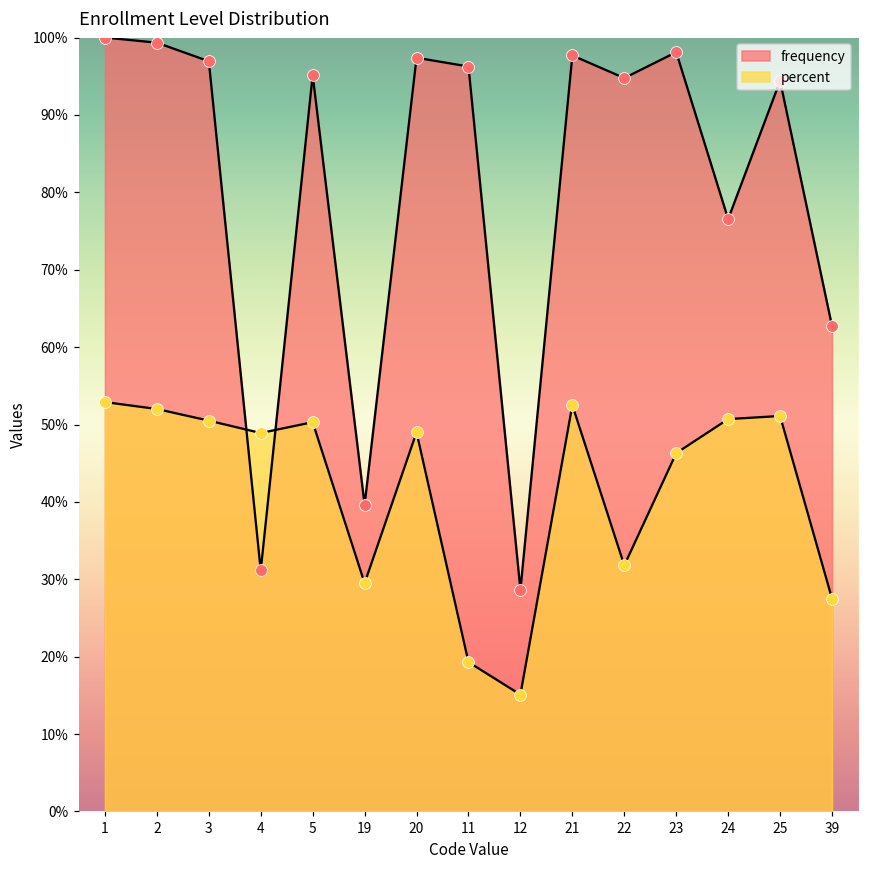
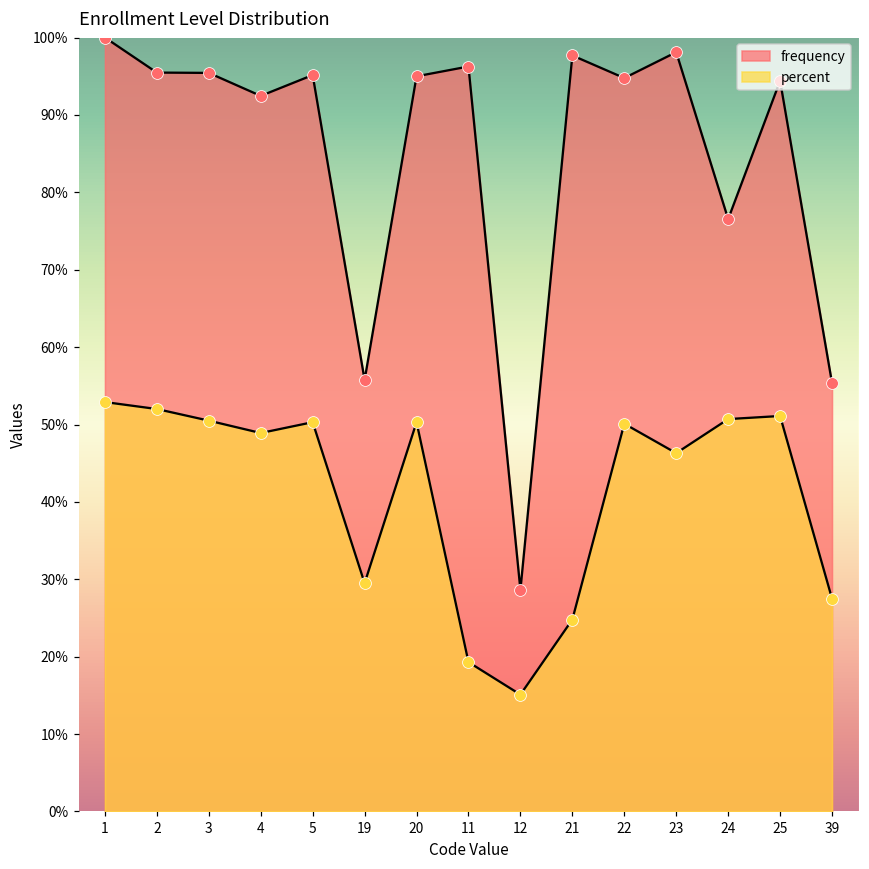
  {
    "frequency": {
      "1": "100%",
-     "2": "99%",
-     "3": "97%",
-     "4": "31%",
+     "2": "95%",
+     "3": "95%",
+     "4": "92%",
      "5": "95%",
-     "19": "40%",
-     "20": "97%",
+     "19": "56%",
+     "20": "95%",
      "11": "96%",
      "12": "29%",
      "21": "98%",
      "22": "95%",
      "23": "98%",
      "24": "77%",
-     "39": "63%"
+     "39": "55%"
    },
    "percent": {
      "1": "53%",
      "2": "52%",
      "3": "51%",
      "4": "49%",
      "5": "50%",
      "19": "30%",
-     "20": "49%",
+     "20": "50%",
      "11": "19%",
      "12": "15%",
-     "21": "53%",
-     "22": "32%",
+     "21": "25%",
+     "22": "50%",
      "23": "46%",
      "24": "51%",
      "25": "51%",
      "39": "28%"
    }
  }
